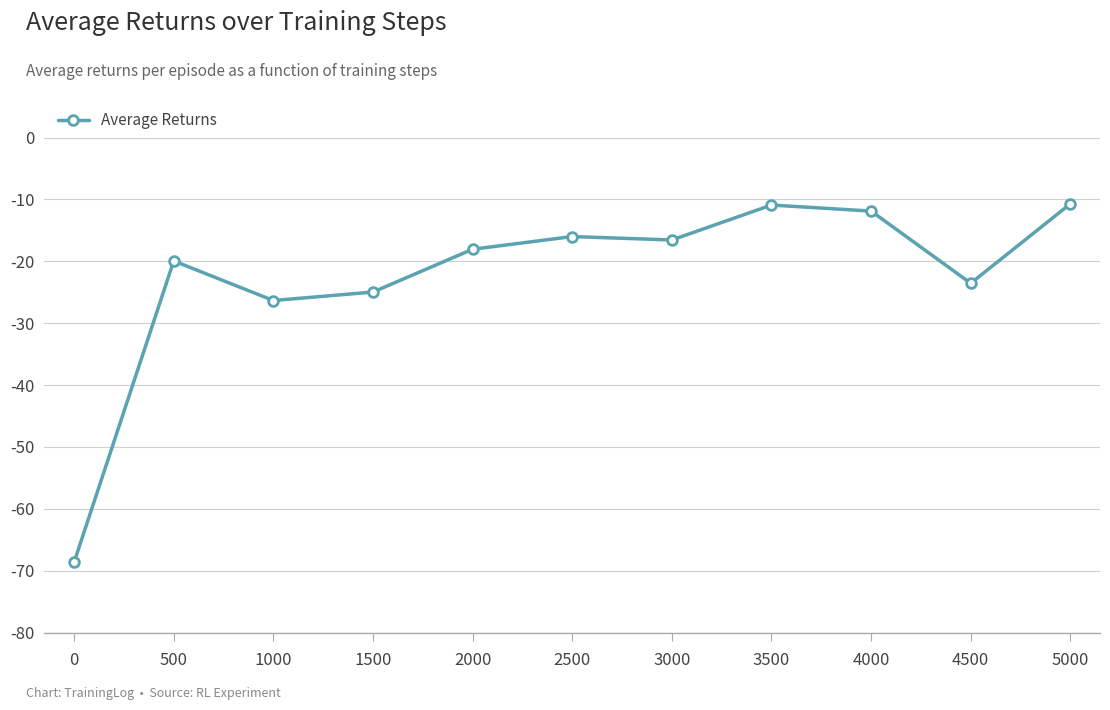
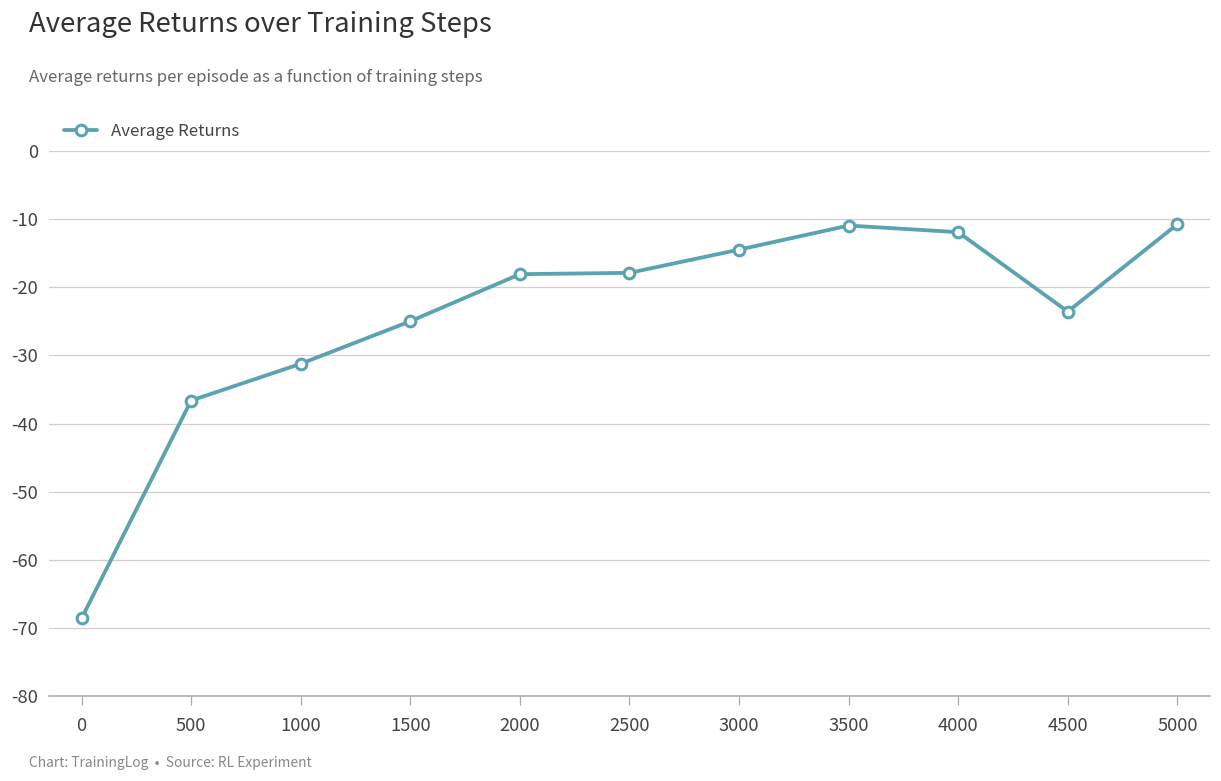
  {
    "0": -69,
-   "500": -20,
-   "1000": -26,
+   "500": -37,
+   "1000": -31,
    "1500": -25,
    "2000": -18,
-   "2500": -16,
-   "3000": -17,
+   "2500": -18,
+   "3000": -14,
    "3500": -11,
    "4000": -12,
    "4500": -24,
    "5000": -11
  }
